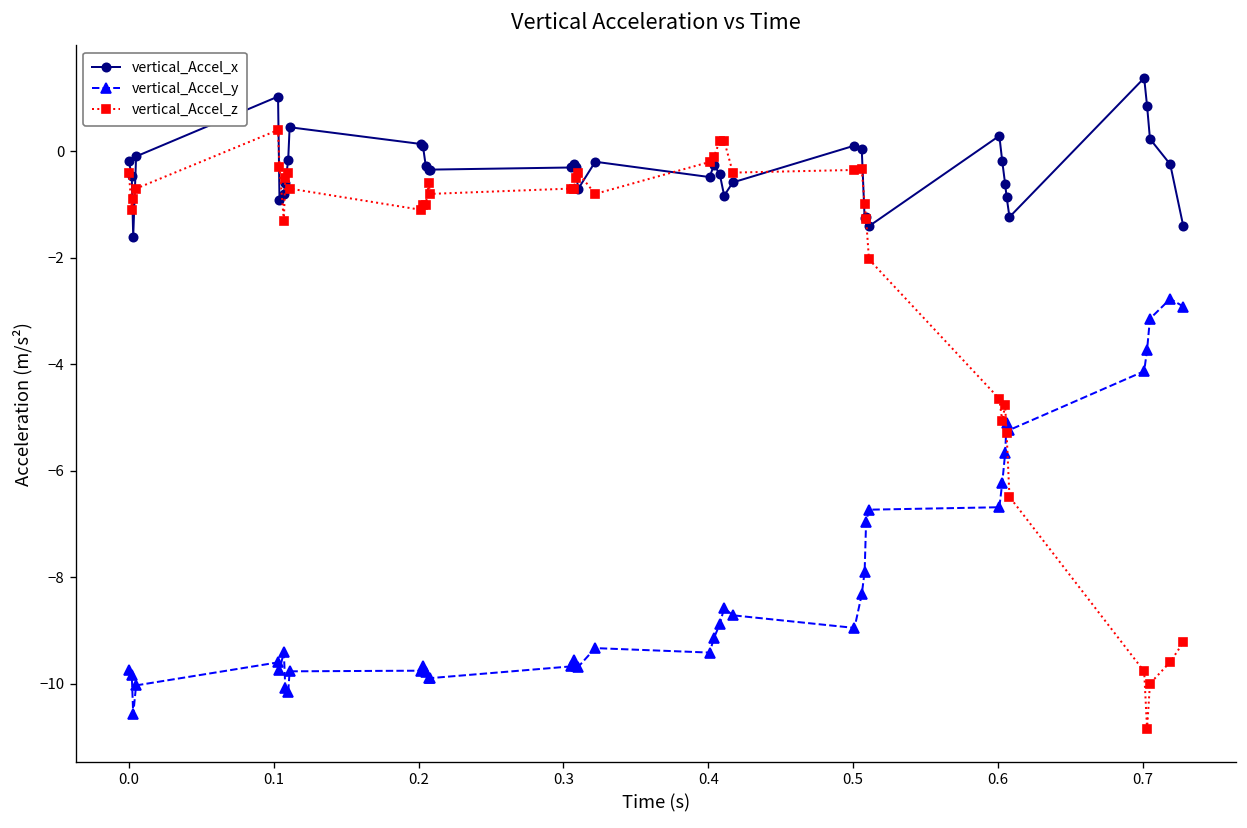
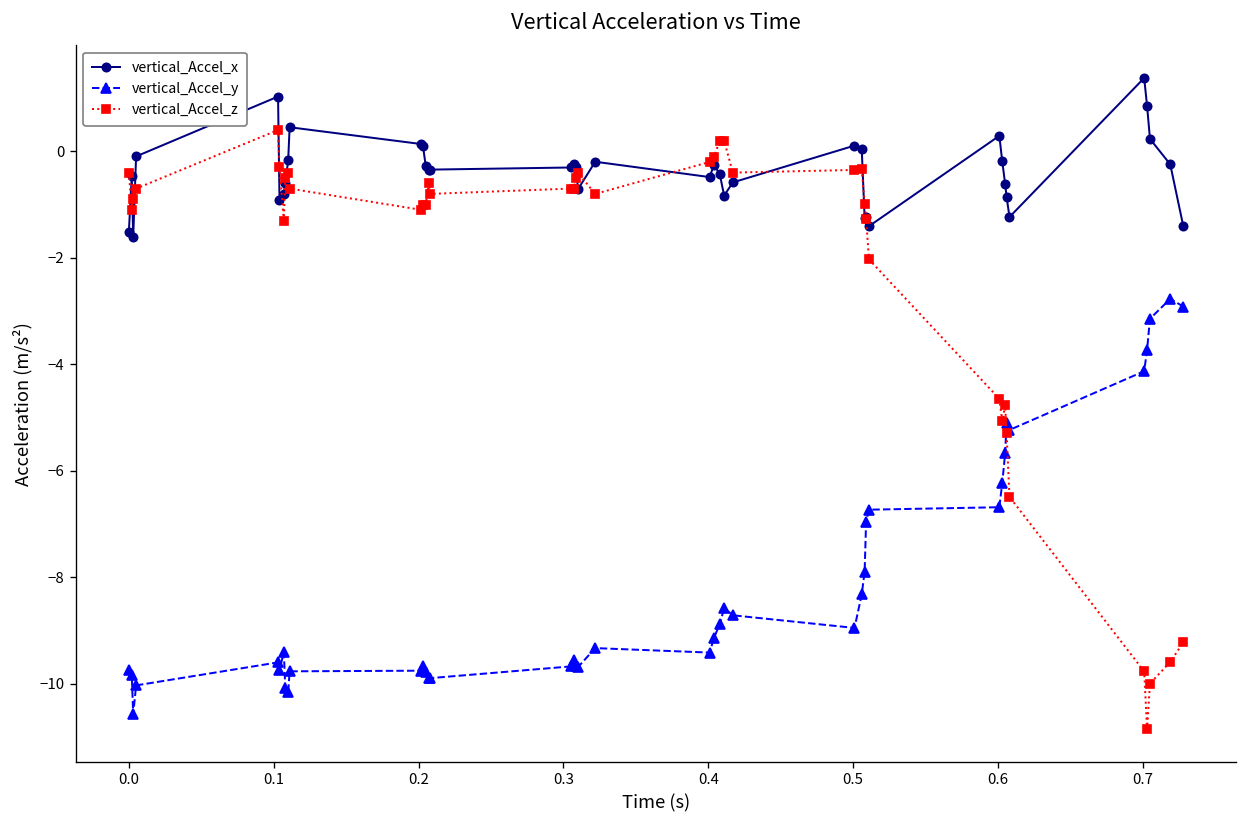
  {
    "vertical_Accel_x": {
-     "0.0": -0.2
+     "0.0": -1.5
    },
    "vertical_Accel_y": {
      "0.0": -9.7
    },
    "vertical_Accel_z": {
      "0.0": -0.4
    }
  }
